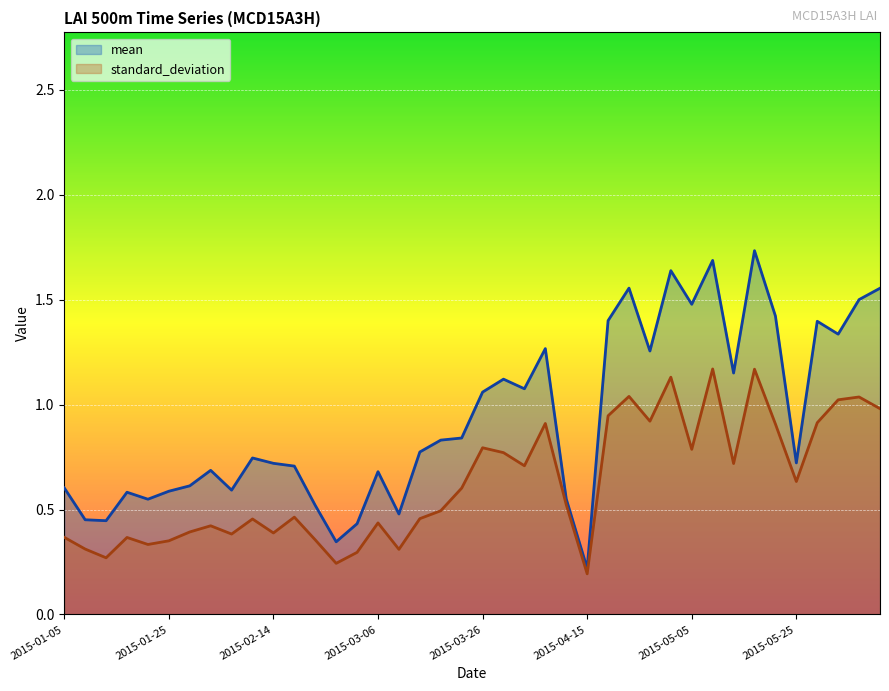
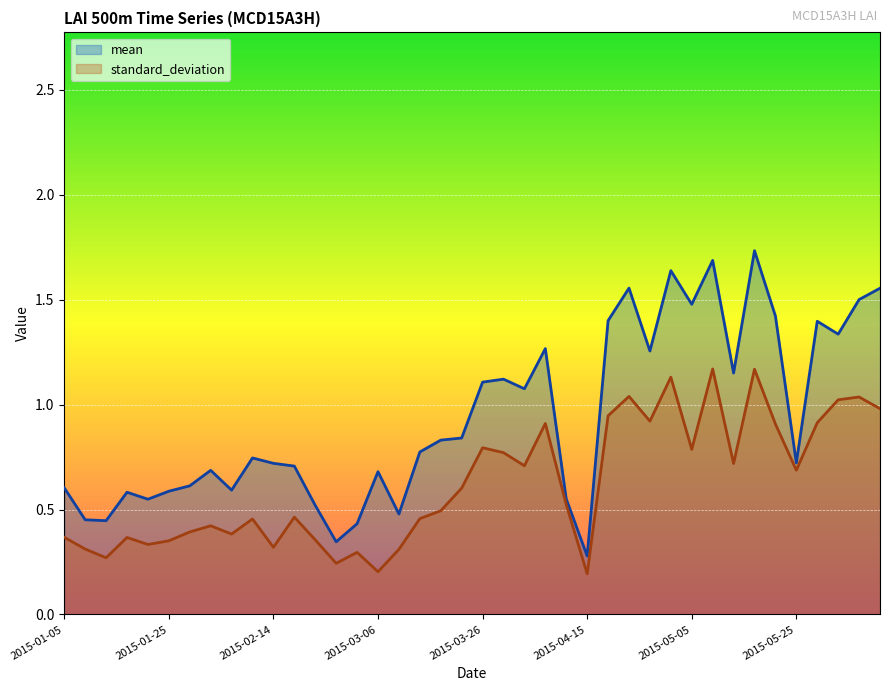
  {
    "mean": {
      "2015-01-05": 0.60,
      "2015-01-25": 0.59,
      "2015-02-14": 0.72,
      "2015-03-06": 0.68,
-     "2015-03-26": 1.06,
-     "2015-04-15": 0.22,
+     "2015-03-26": 1.11,
+     "2015-04-15": 0.28,
      "2015-05-05": 1.48,
      "2015-05-25": 0.72
    },
    "standard_deviation": {
      "2015-01-05": 0.37,
      "2015-01-25": 0.35,
-     "2015-02-14": 0.39,
-     "2015-03-06": 0.44,
+     "2015-02-14": 0.32,
+     "2015-03-06": 0.20,
      "2015-03-26": 0.79,
      "2015-04-15": 0.19,
      "2015-05-05": 0.79,
-     "2015-05-25": 0.63
+     "2015-05-25": 0.69
    }
  }
